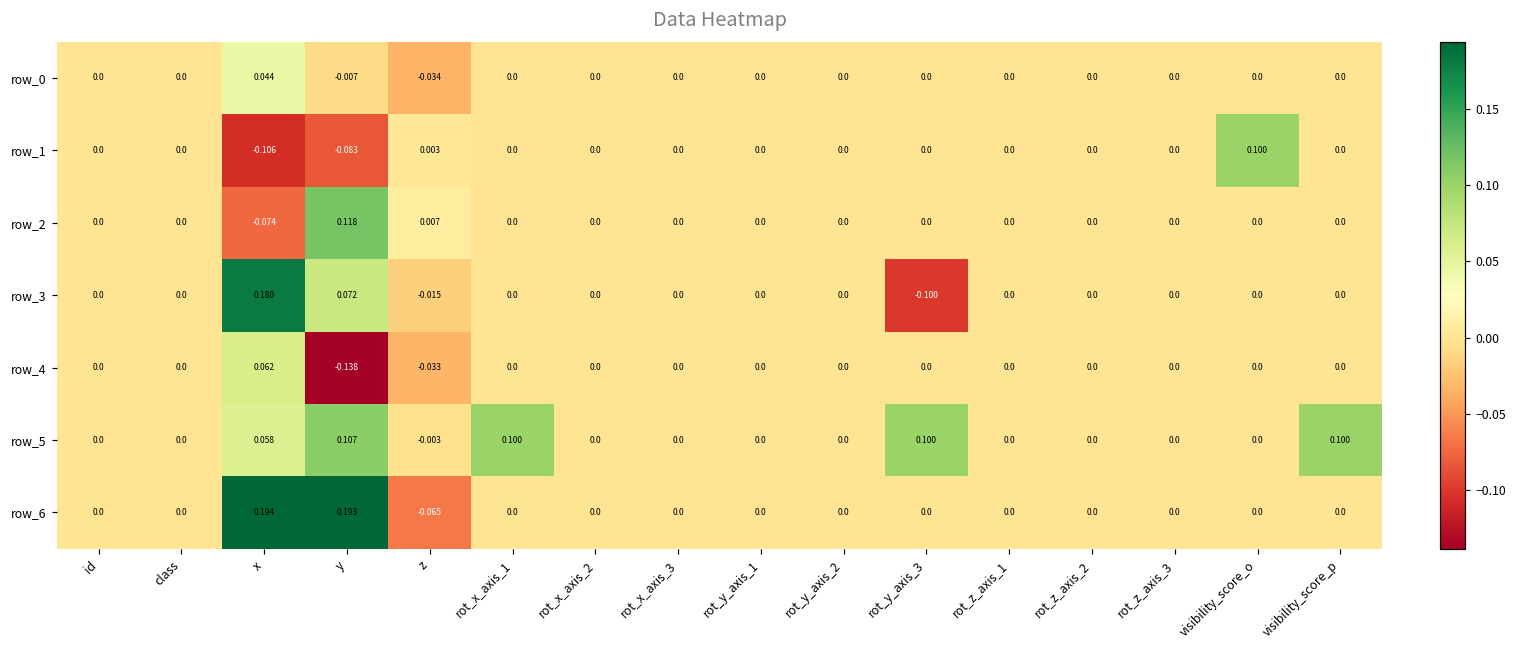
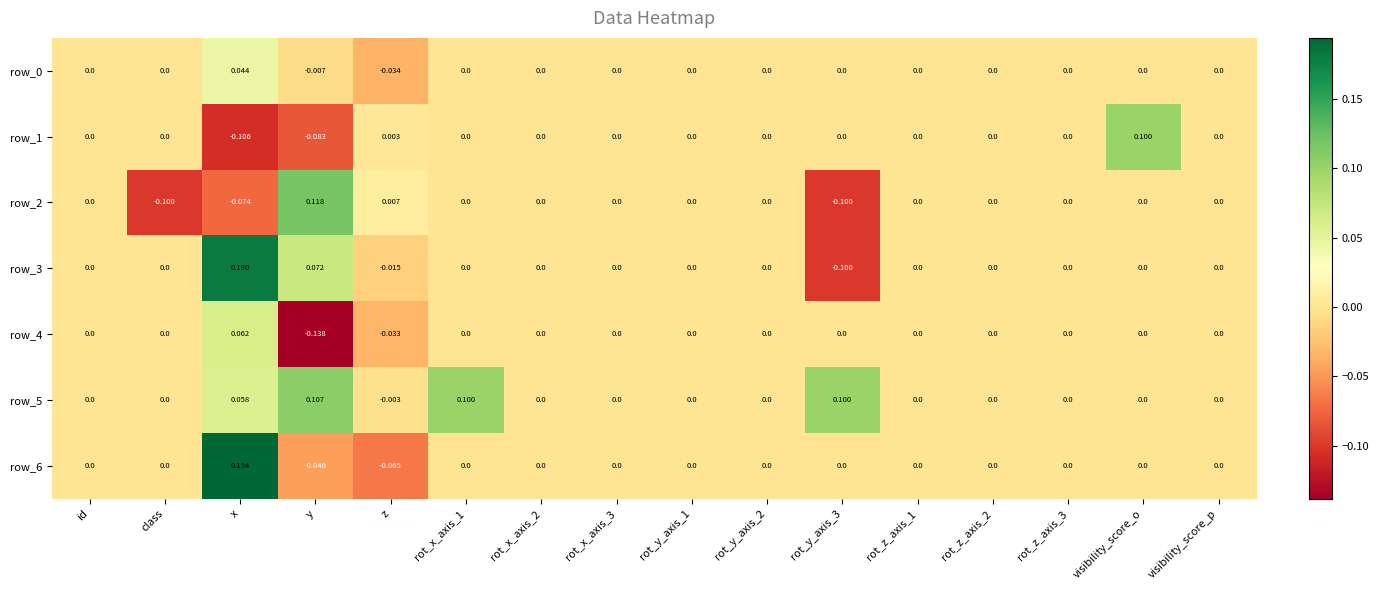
  {
    "row_0": {
      "id": 0.0,
      "class": 0.0,
      "x": 0.044,
      "y": -0.007,
      "z": -0.034,
      "rot_x_axis_1": 0.0,
      "rot_x_axis_2": 0.0,
      "rot_x_axis_3": 0.0,
      "rot_y_axis_1": 0.0,
      "rot_y_axis_2": 0.0,
      "rot_y_axis_3": 0.0,
      "rot_z_axis_1": 0.0,
      "rot_z_axis_2": 0.0,
      "rot_z_axis_3": 0.0,
      "visibility_score_o": 0.0,
      "visibility_score_p": 0.0
    },
    "row_1": {
      "id": 0.0,
      "class": 0.0,
      "x": -0.106,
      "y": -0.083,
      "z": 0.003,
      "rot_x_axis_1": 0.0,
      "rot_x_axis_2": 0.0,
      "rot_x_axis_3": 0.0,
      "rot_y_axis_1": 0.0,
      "rot_y_axis_2": 0.0,
      "rot_y_axis_3": 0.0,
      "rot_z_axis_1": 0.0,
      "rot_z_axis_2": 0.0,
      "rot_z_axis_3": 0.0,
      "visibility_score_o": 0.100,
      "visibility_score_p": 0.0
    },
    "row_2": {
      "id": 0.0,
-     "class": 0.0,
+     "class": -0.100,
      "x": -0.074,
      "y": 0.118,
      "z": 0.007,
      "rot_x_axis_1": 0.0,
      "rot_x_axis_2": 0.0,
      "rot_x_axis_3": 0.0,
      "rot_y_axis_1": 0.0,
      "rot_y_axis_2": 0.0,
-     "rot_y_axis_3": 0.0,
+     "rot_y_axis_3": -0.100,
      "rot_z_axis_1": 0.0,
      "rot_z_axis_2": 0.0,
      "rot_z_axis_3": 0.0,
      "visibility_score_o": 0.0,
      "visibility_score_p": 0.0
    },
    "row_3": {
      "id": 0.0,
      "class": 0.0,
      "x": 0.180,
      "y": 0.072,
      "z": -0.015,
      "rot_x_axis_1": 0.0,
      "rot_x_axis_2": 0.0,
      "rot_x_axis_3": 0.0,
      "rot_y_axis_1": 0.0,
      "rot_y_axis_2": 0.0,
      "rot_y_axis_3": -0.100,
      "rot_z_axis_1": 0.0,
      "rot_z_axis_2": 0.0,
      "rot_z_axis_3": 0.0,
      "visibility_score_o": 0.0,
      "visibility_score_p": 0.0
    },
    "row_4": {
      "id": 0.0,
      "class": 0.0,
      "x": 0.062,
      "y": -0.138,
      "z": -0.033,
      "rot_x_axis_1": 0.0,
      "rot_x_axis_2": 0.0,
      "rot_x_axis_3": 0.0,
      "rot_y_axis_1": 0.0,
      "rot_y_axis_2": 0.0,
      "rot_y_axis_3": 0.0,
      "rot_z_axis_1": 0.0,
      "rot_z_axis_2": 0.0,
      "rot_z_axis_3": 0.0,
      "visibility_score_o": 0.0,
      "visibility_score_p": 0.0
    },
    "row_5": {
      "id": 0.0,
      "class": 0.0,
      "x": 0.058,
      "y": 0.107,
      "z": -0.003,
      "rot_x_axis_1": 0.100,
      "rot_x_axis_2": 0.0,
      "rot_x_axis_3": 0.0,
      "rot_y_axis_1": 0.0,
      "rot_y_axis_2": 0.0,
      "rot_y_axis_3": 0.100,
      "rot_z_axis_1": 0.0,
      "rot_z_axis_2": 0.0,
      "rot_z_axis_3": 0.0,
      "visibility_score_o": 0.0,
-     "visibility_score_p": 0.100
+     "visibility_score_p": 0.0
    },
    "row_6": {
      "id": 0.0,
      "class": 0.0,
      "x": 0.194,
-     "y": 0.193,
+     "y": -0.046,
      "z": -0.065,
      "rot_x_axis_1": 0.0,
      "rot_x_axis_2": 0.0,
      "rot_x_axis_3": 0.0,
      "rot_y_axis_1": 0.0,
      "rot_y_axis_2": 0.0,
      "rot_y_axis_3": 0.0,
      "rot_z_axis_1": 0.0,
      "rot_z_axis_2": 0.0,
      "rot_z_axis_3": 0.0,
      "visibility_score_o": 0.0,
      "visibility_score_p": 0.0
    }
  }
